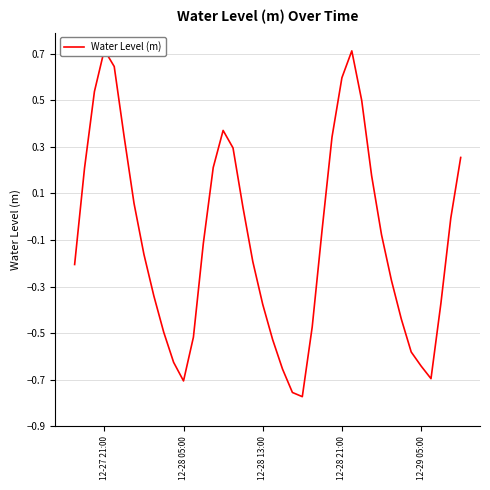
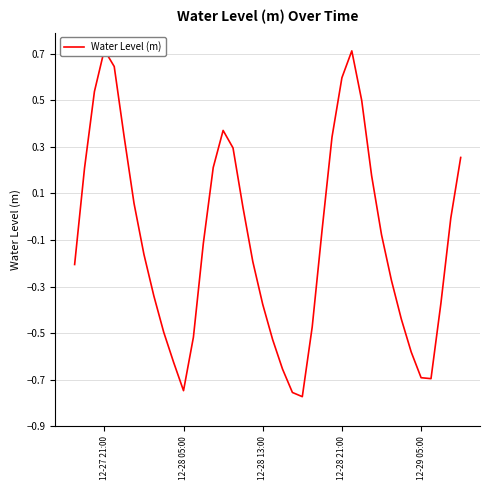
  {
-   "12-28 05:00": -0.71,
+   "12-28 05:00": -0.75,
    "12-28 13:00": -0.38,
    "12-28 21:00": 0.60,
-   "12-29 05:00": -0.64
+   "12-29 05:00": -0.69
  }
